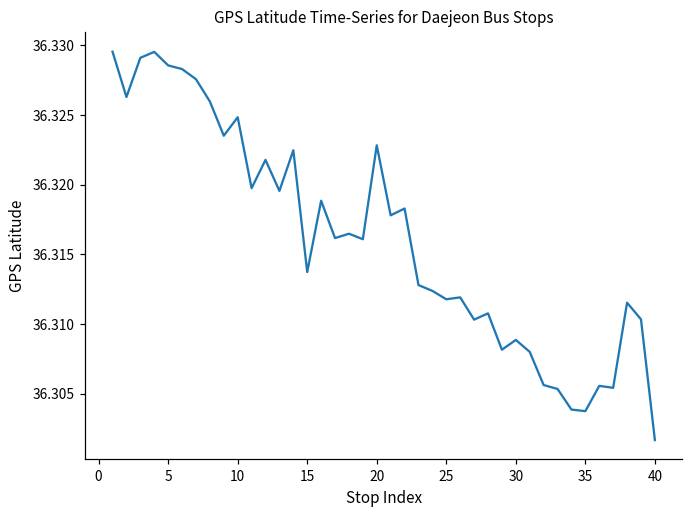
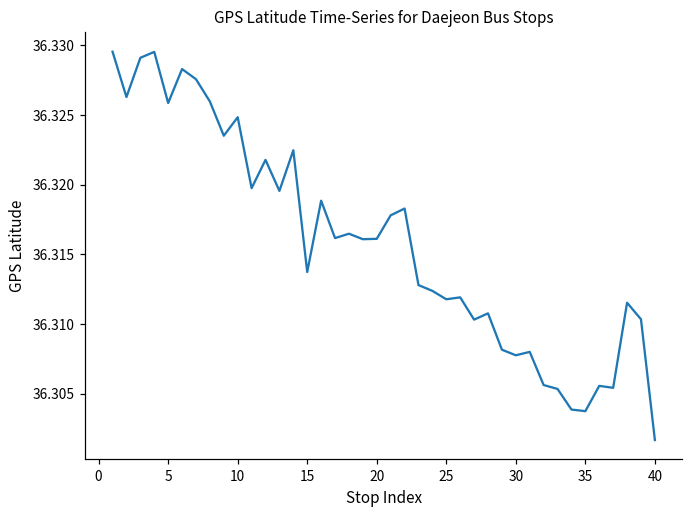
  {
-   "5": 36.3286,
+   "5": 36.3259,
    "10": 36.3248,
    "15": 36.3137,
-   "20": 36.3228,
+   "20": 36.3161,
    "25": 36.3118,
-   "30": 36.3089,
+   "30": 36.3078,
    "35": 36.3037,
    "40": 36.3017
  }
